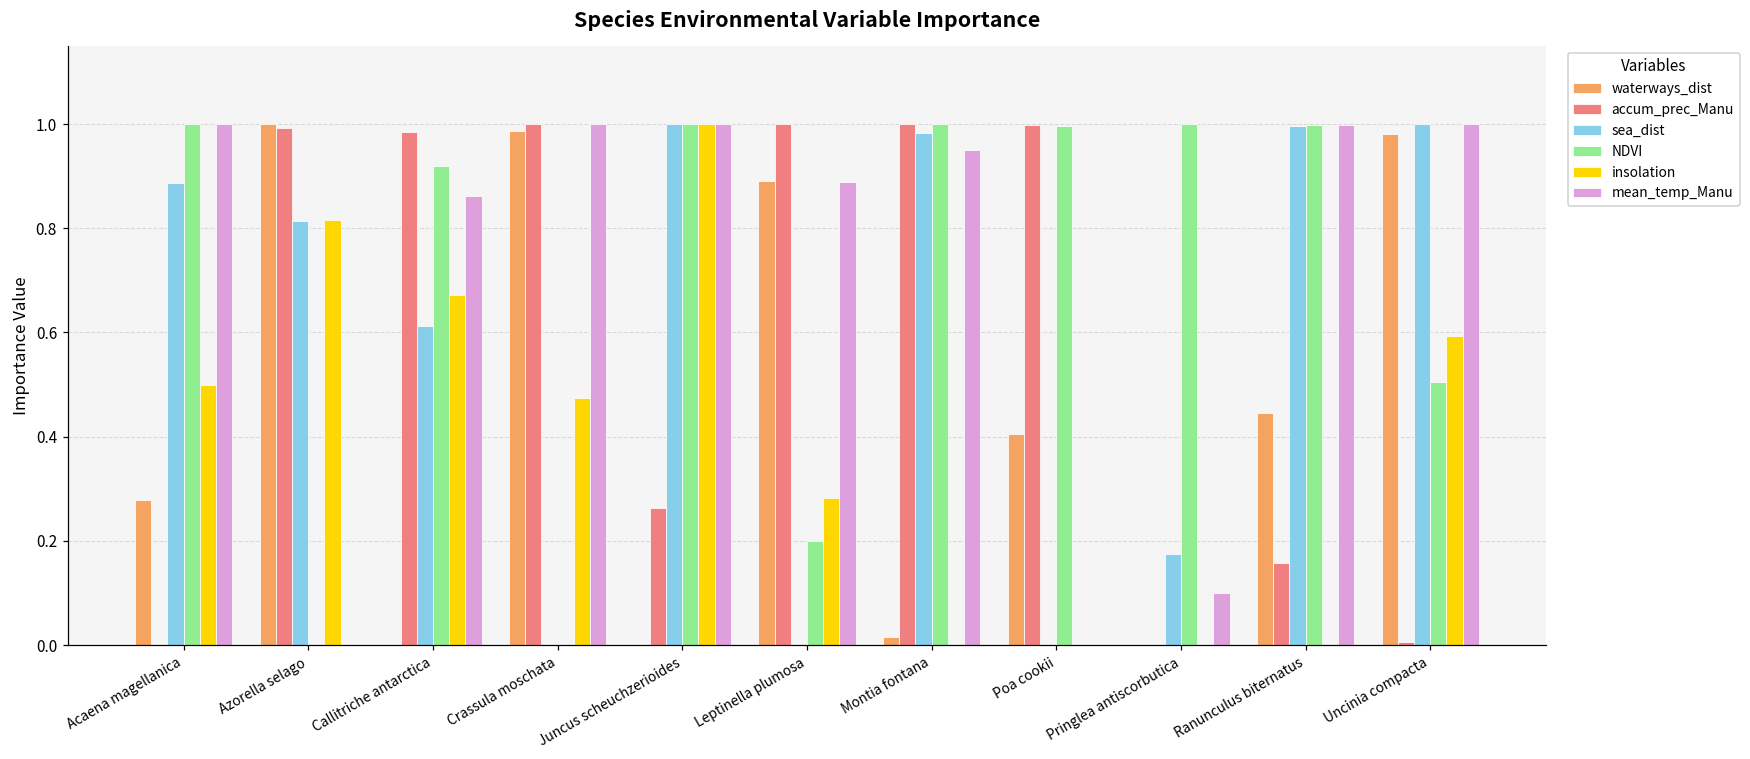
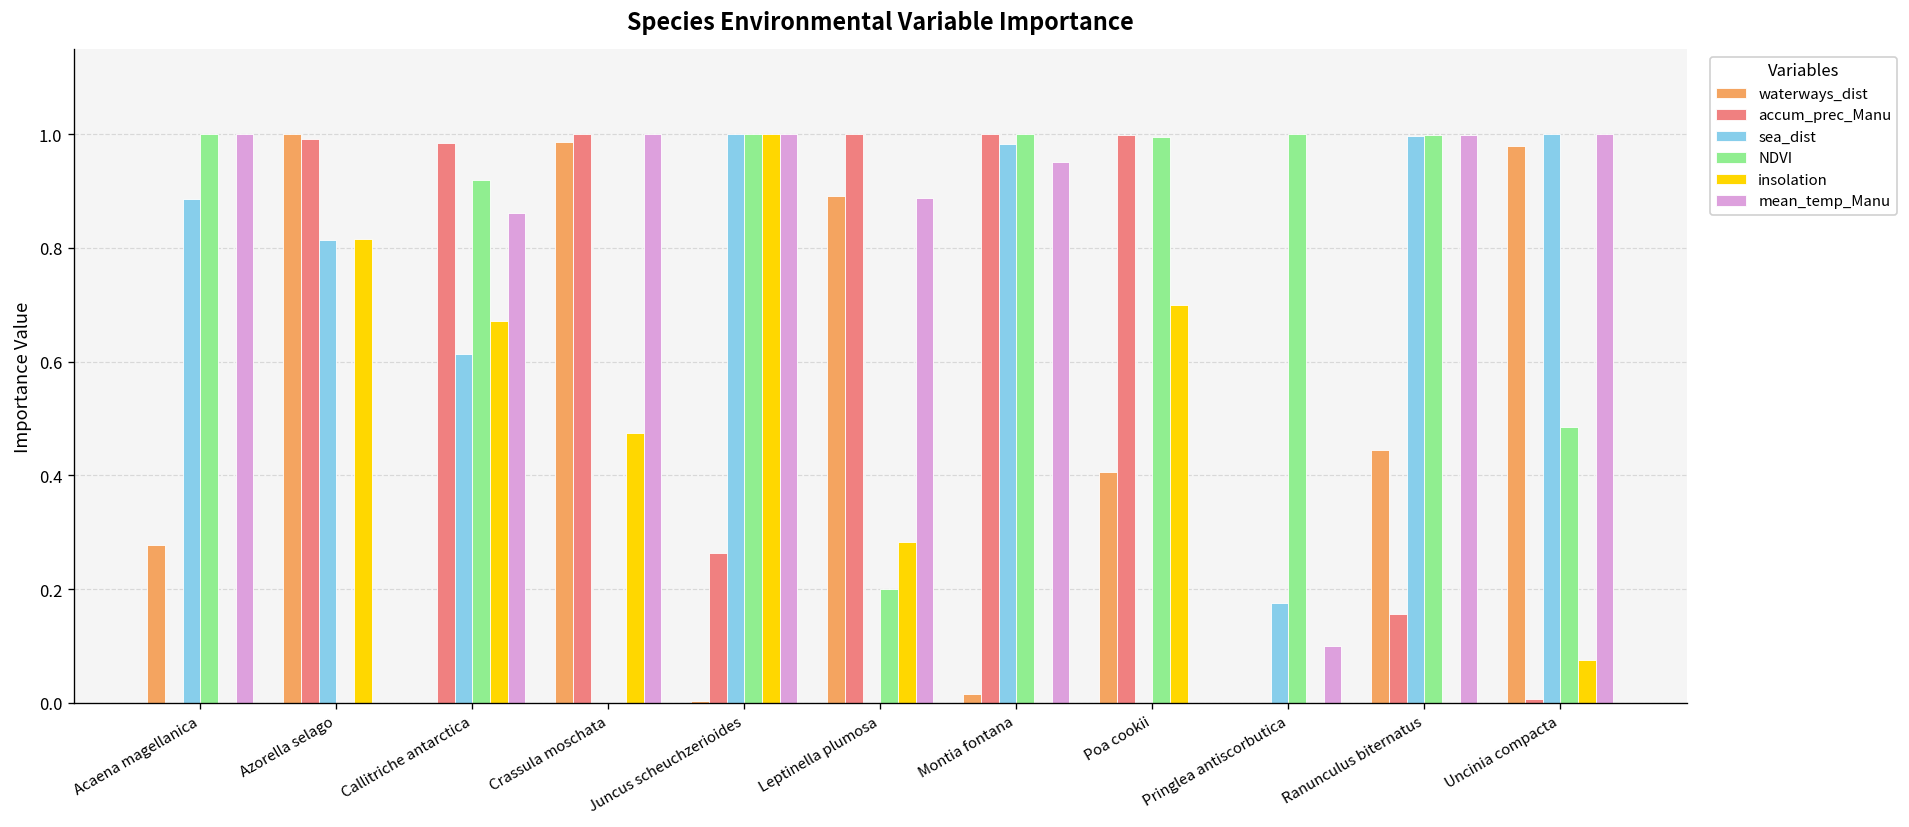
  {
    "sea_dist": {
      "Acaena magellanica": 0.89,
      "Azorella selago": 0.81,
      "Callitriche antarctica": 0.61,
      "Crassula moschata": 0.00,
      "Juncus scheuchzerioides": 1.00,
      "Leptinella plumosa": 0.00,
      "Montia fontana": 0.98,
      "Poa cookii": 0.00,
      "Pringlea antiscorbutica": 0.18,
      "Ranunculus biternatus": 1.00,
      "Uncinia compacta": 1.00
    },
    "NDVI": {
      "Acaena magellanica": 1.00,
      "Azorella selago": 0.00,
      "Callitriche antarctica": 0.92,
      "Crassula moschata": 0.00,
      "Juncus scheuchzerioides": 1.00,
      "Leptinella plumosa": 0.20,
      "Montia fontana": 1.00,
      "Poa cookii": 1.00,
      "Pringlea antiscorbutica": 1.00,
      "Ranunculus biternatus": 1.00,
-     "Uncinia compacta": 0.51
+     "Uncinia compacta": 0.49
    },
    "insolation": {
-     "Acaena magellanica": 0.5,
+     "Acaena magellanica": 0.0,
      "Azorella selago": 0.82,
      "Callitriche antarctica": 0.67,
      "Crassula moschata": 0.47,
      "Juncus scheuchzerioides": 1.00,
      "Leptinella plumosa": 0.28,
      "Montia fontana": 0.00,
-     "Poa cookii": 0.0,
+     "Poa cookii": 0.7,
      "Pringlea antiscorbutica": 0.00,
      "Ranunculus biternatus": 0.00,
-     "Uncinia compacta": 0.59
+     "Uncinia compacta": 0.08
    },
    "mean_temp_Manu": {
      "Acaena magellanica": 1.00,
      "Azorella selago": 0.00,
      "Callitriche antarctica": 0.86,
      "Crassula moschata": 1.00,
      "Juncus scheuchzerioides": 1.00,
      "Leptinella plumosa": 0.89,
      "Montia fontana": 0.95,
      "Poa cookii": 0.00,
      "Pringlea antiscorbutica": 0.10,
      "Ranunculus biternatus": 1.00,
      "Uncinia compacta": 1.00
    }
  }
